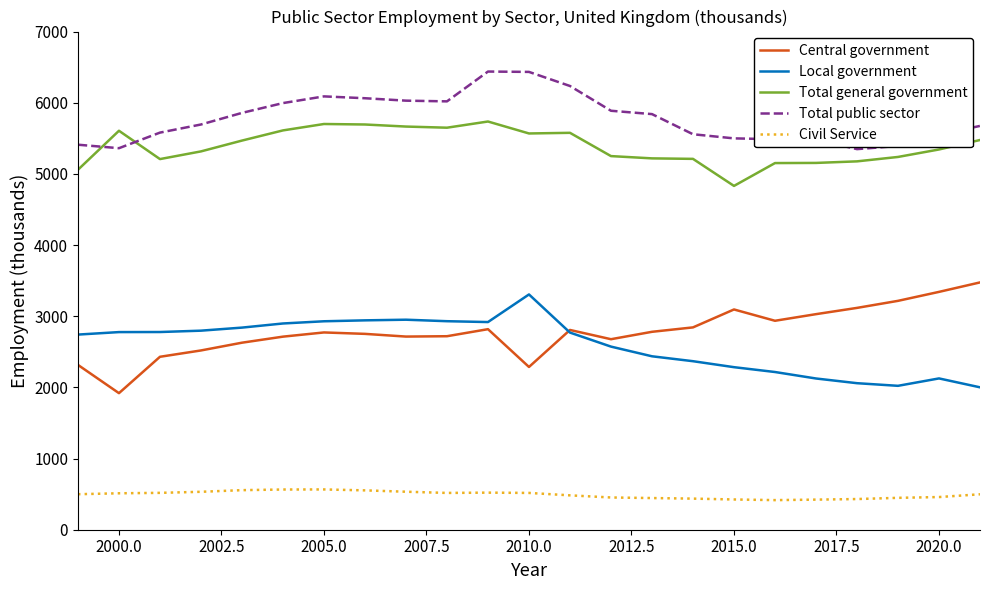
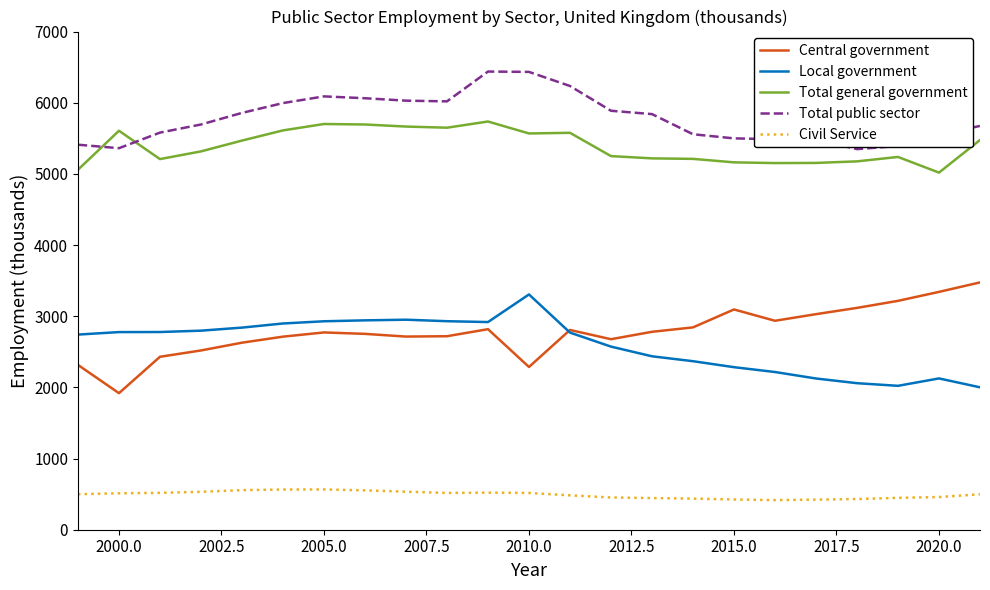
  {
    "Central government": {
      "2000.0": 1900,
      "2005.0": 2800,
      "2010.0": 2300,
      "2015.0": 3100,
      "2020.0": 3300
    },
    "Local government": {
      "2000.0": 2800,
      "2005.0": 2900,
      "2010.0": 3300,
      "2015.0": 2300,
      "2020.0": 2100
    },
    "Total general government": {
      "2000.0": 5600,
      "2005.0": 5700,
      "2010.0": 5600,
-     "2015.0": 4800,
-     "2020.0": 5300
+     "2015.0": 5200,
+     "2020.0": 5000
    },
    "Total public sector": {
      "2000.0": 5400,
      "2005.0": 6100,
      "2010.0": 6400,
      "2015.0": 5500
    },
    "Civil Service": {
      "2000.0": 500,
      "2005.0": 600,
      "2010.0": 500,
      "2015.0": 400,
      "2020.0": 500
    }
  }
